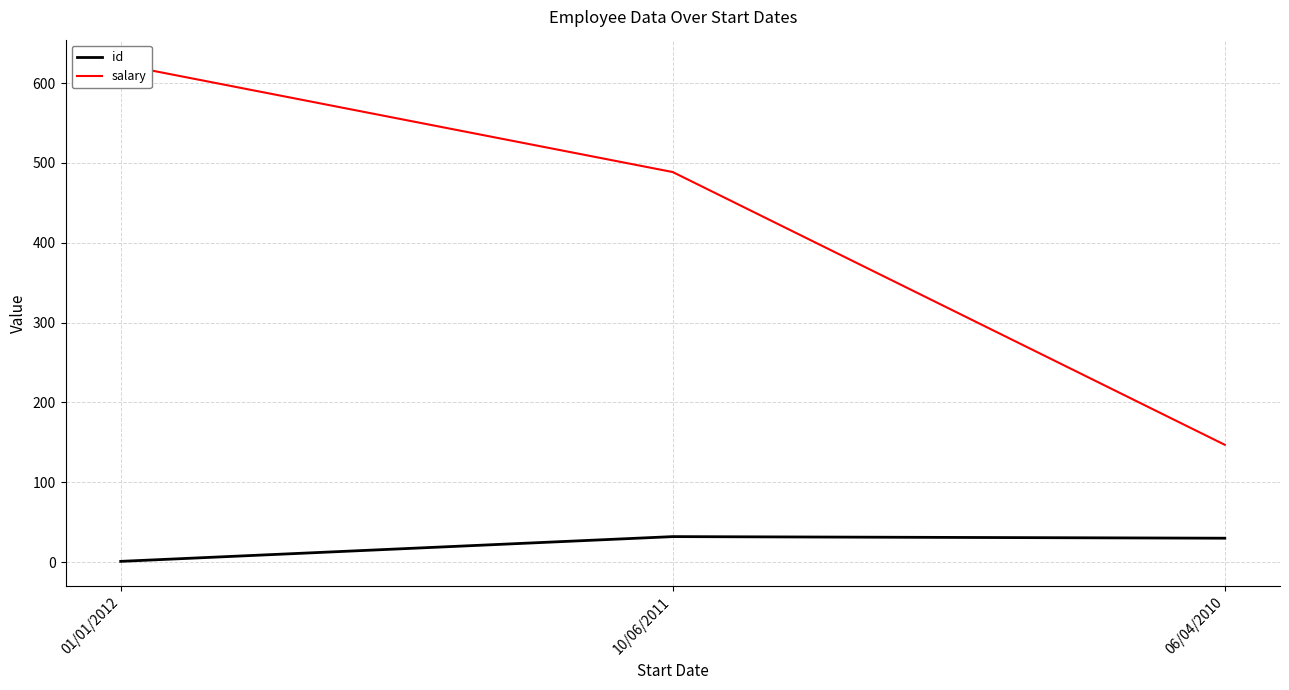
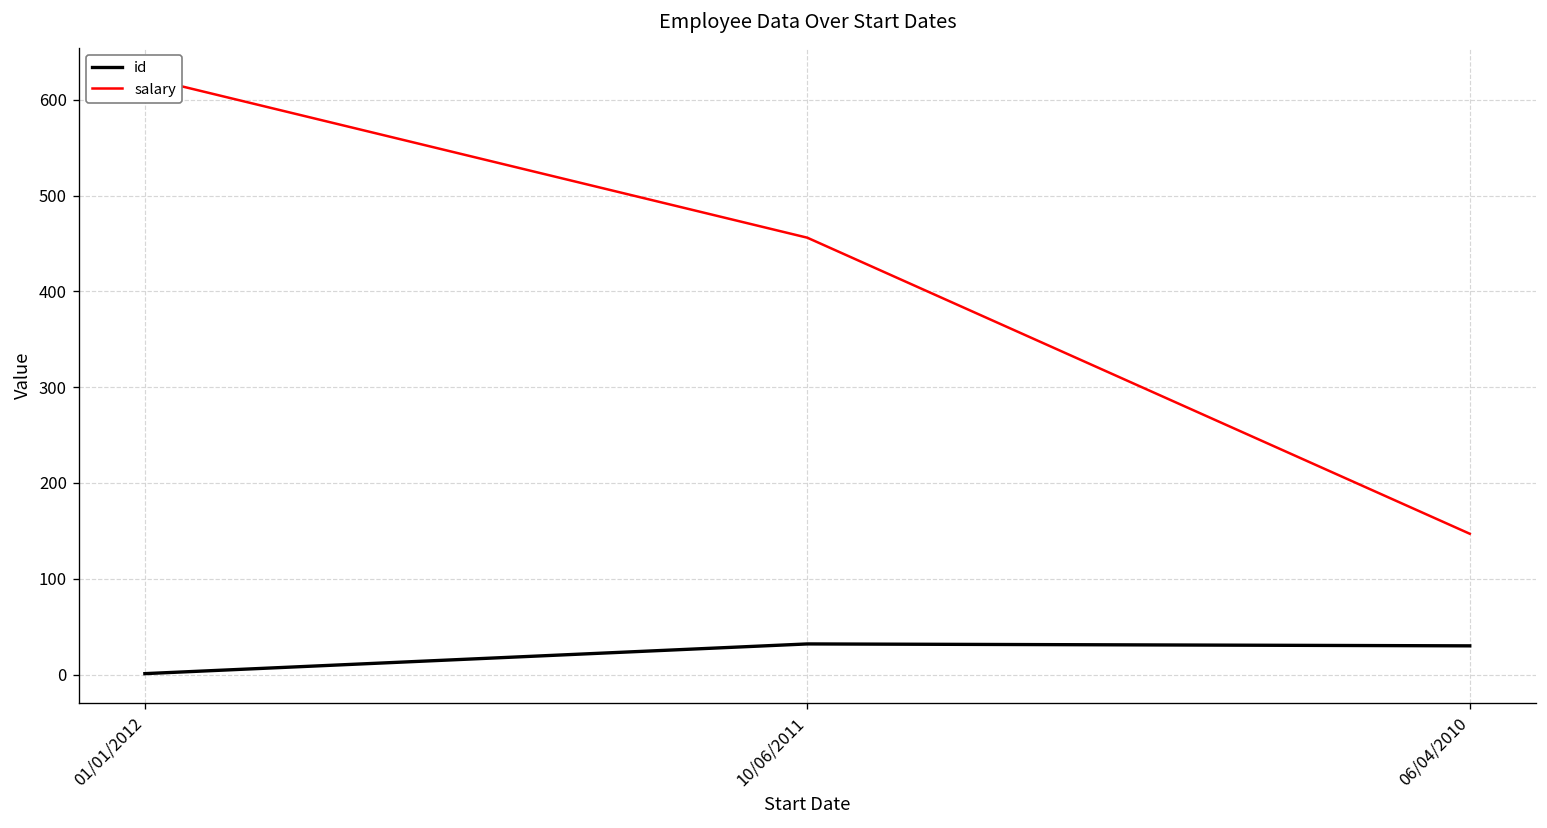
  {
    "id": {
      "01/01/2012": 0,
      "10/06/2011": 30,
      "06/04/2010": 30
    },
    "salary": {
-     "10/06/2011": 490,
+     "10/06/2011": 460,
      "06/04/2010": 150
    }
  }
